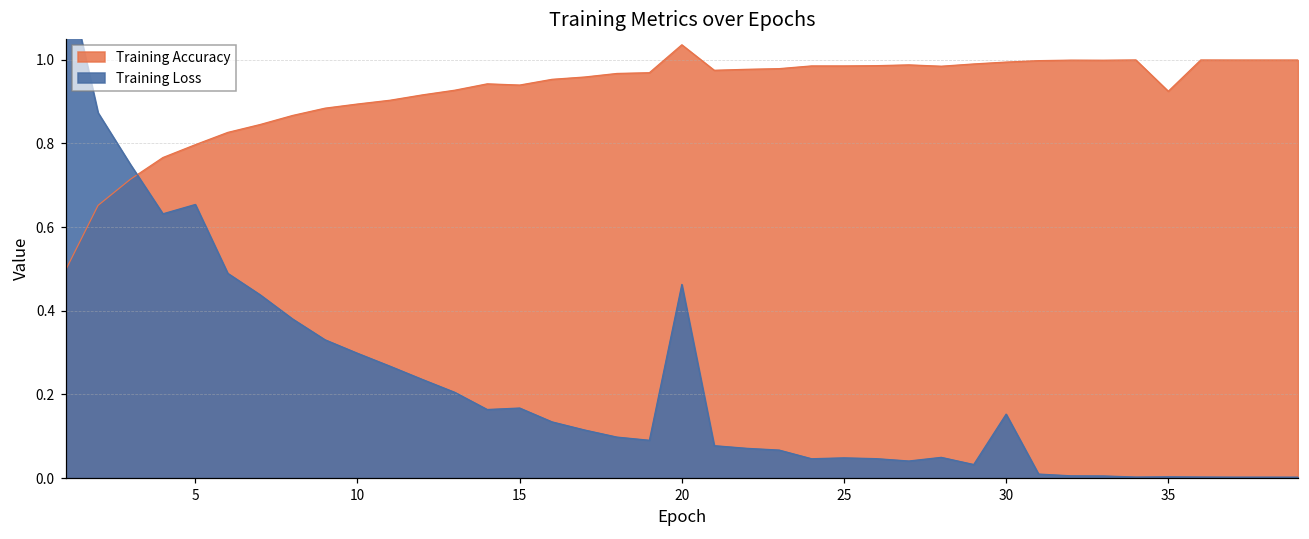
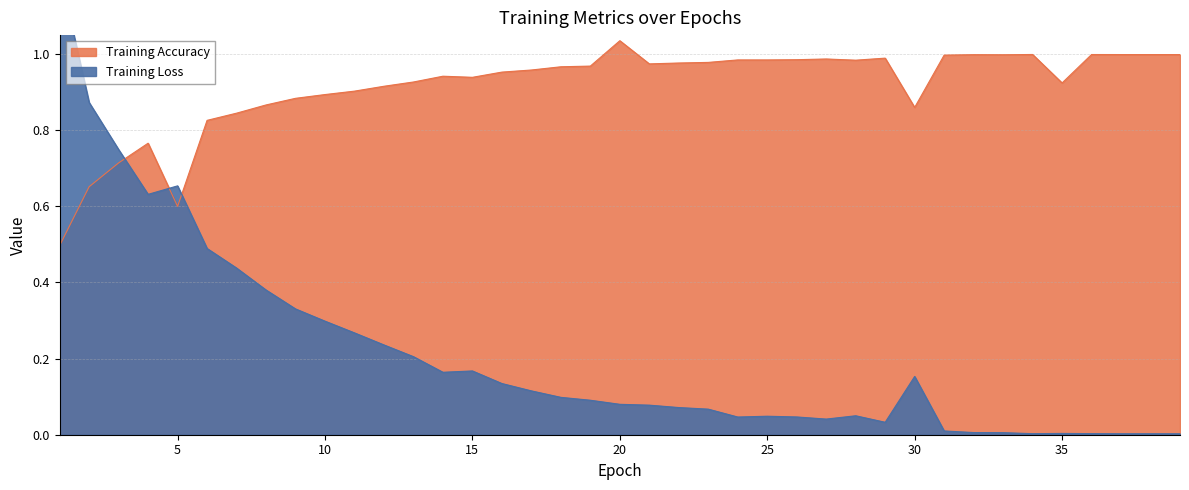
  {
    "Training Accuracy": {
-     "5": 0.80,
+     "5": 0.60,
      "10": 0.89,
      "15": 0.94,
      "20": 1.04,
      "25": 0.98,
-     "30": 0.99,
+     "30": 0.86,
      "35": 0.92
    },
    "Training Loss": {
      "5": 0.65,
      "10": 0.30,
      "15": 0.17,
-     "20": 0.46,
+     "20": 0.08,
      "25": 0.05,
      "30": 0.15,
      "35": 0.00
    }
  }
